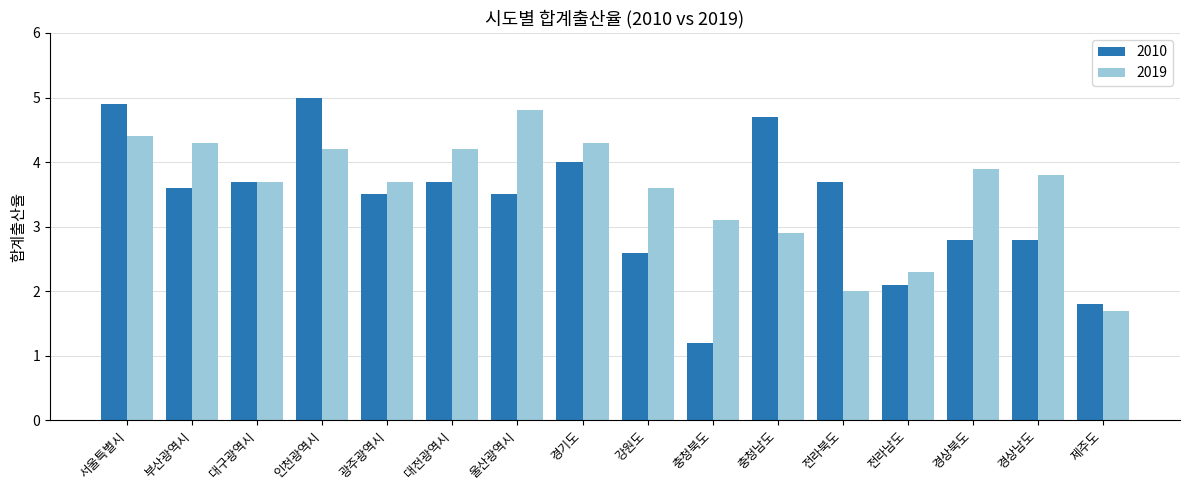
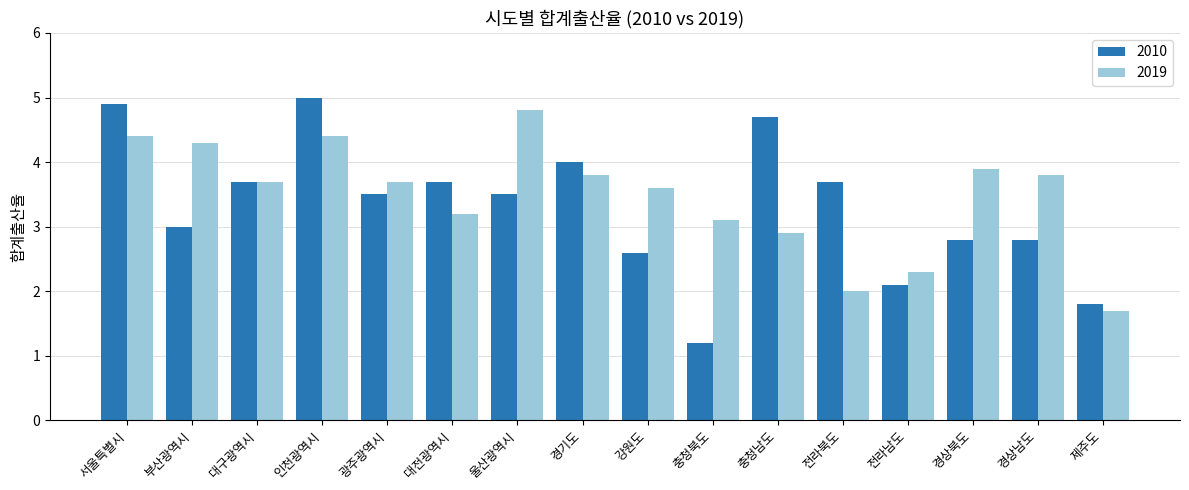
  {
    "2010": {
      "서울특별시": 4.9,
-     "부산광역시": 3.6,
+     "부산광역시": 3.0,
      "대구광역시": 3.7,
      "인천광역시": 5.0,
      "광주광역시": 3.5,
      "대전광역시": 3.7,
      "울산광역시": 3.5,
      "경기도": 4.0,
      "강원도": 2.6,
      "충청북도": 1.2,
      "충청남도": 4.7,
      "전라북도": 3.7,
      "전라남도": 2.1,
      "경상북도": 2.8,
      "경상남도": 2.8,
      "제주도": 1.8
    },
    "2019": {
      "서울특별시": 4.4,
      "부산광역시": 4.3,
      "대구광역시": 3.7,
-     "인천광역시": 4.2,
+     "인천광역시": 4.4,
      "광주광역시": 3.7,
-     "대전광역시": 4.2,
+     "대전광역시": 3.2,
      "울산광역시": 4.8,
-     "경기도": 4.3,
+     "경기도": 3.8,
      "강원도": 3.6,
      "충청북도": 3.1,
      "충청남도": 2.9,
      "전라북도": 2.0,
      "전라남도": 2.3,
      "경상북도": 3.9,
      "경상남도": 3.8,
      "제주도": 1.7
    }
  }
